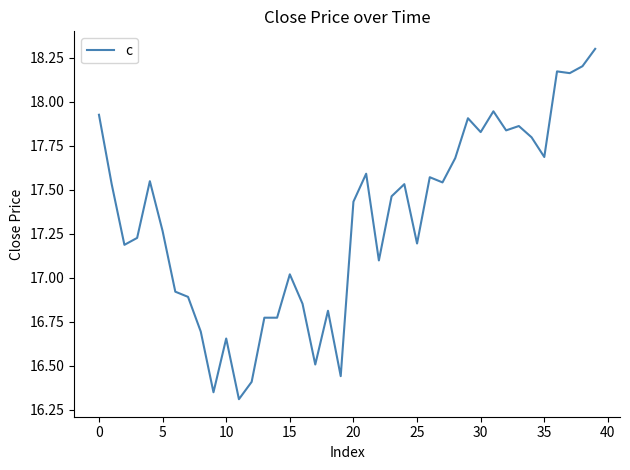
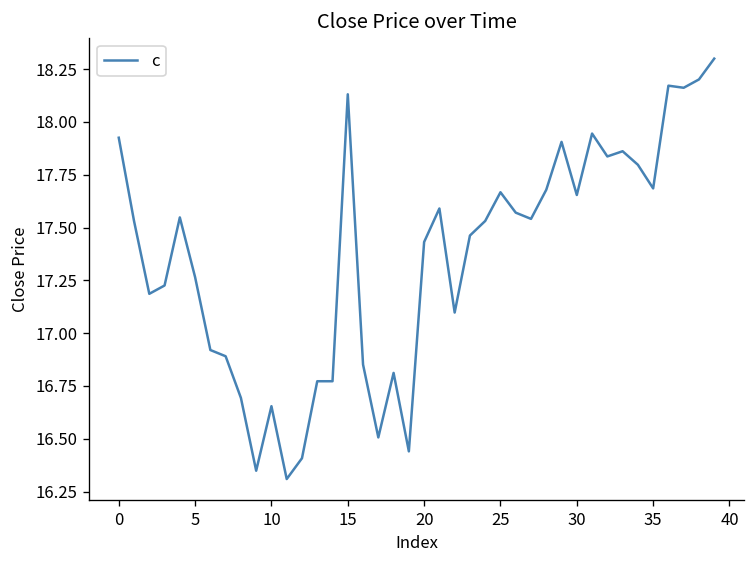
  {
    "0": 17.93,
    "5": 17.27,
    "10": 16.65,
-   "15": 17.02,
+   "15": 18.13,
    "20": 17.43,
-   "25": 17.19,
-   "30": 17.83,
+   "25": 17.67,
+   "30": 17.65,
    "35": 17.69
  }
